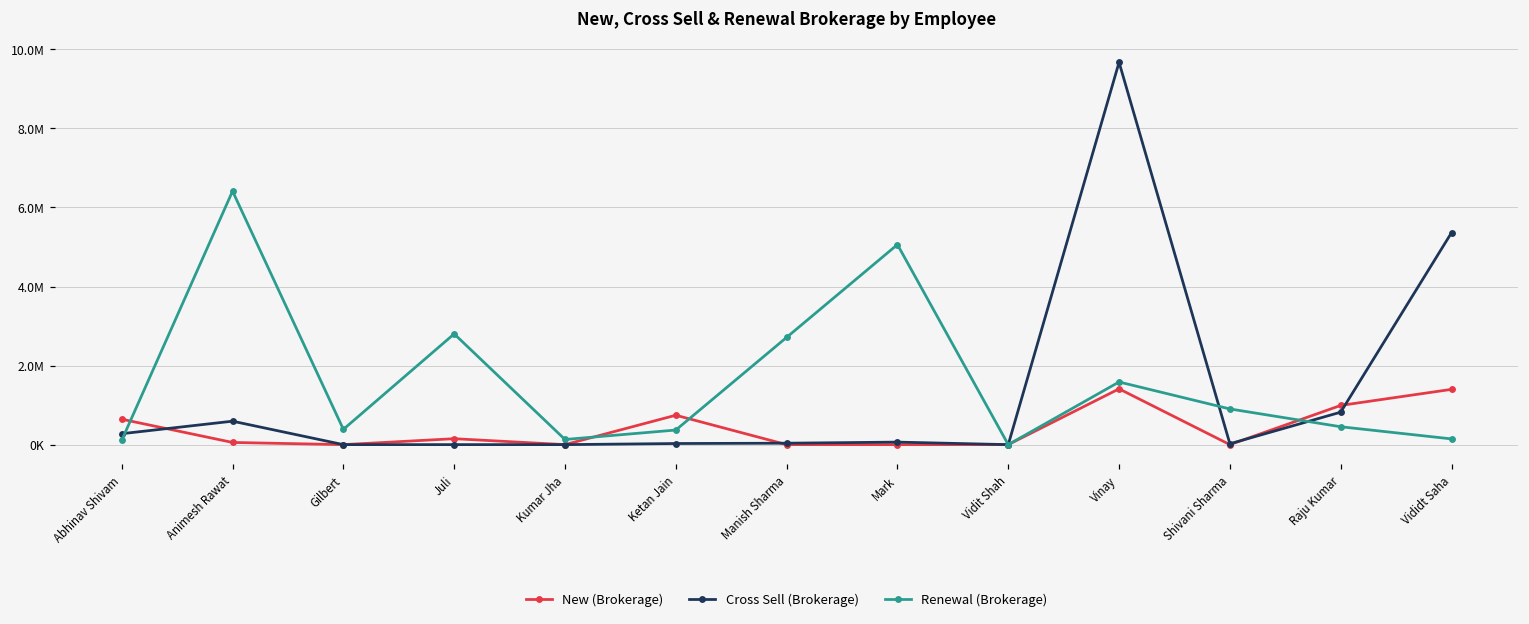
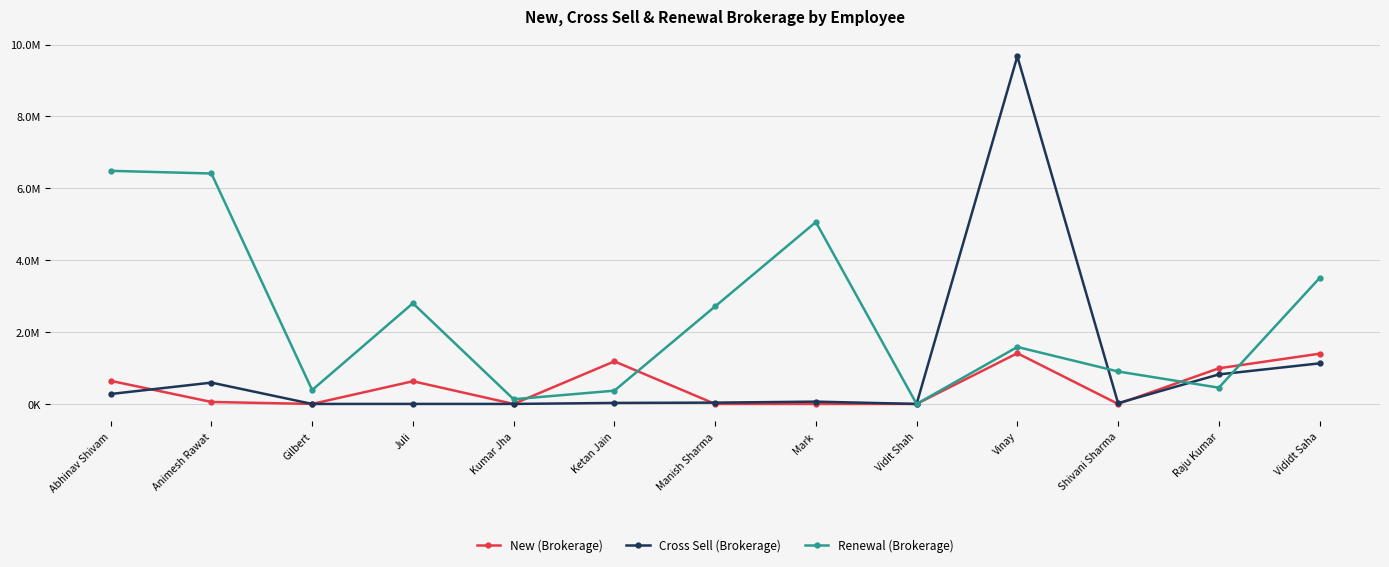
  {
    "New (Brokerage)": {
      "Abhinav Shivam": 600000,
      "Animesh Rawat": 100000,
-     "Juli": 200000,
-     "Ketan Jain": 700000,
+     "Juli": 600000,
+     "Ketan Jain": 1200000,
      "Vinay": 1400000,
      "Raju Kumar": 1000000,
      "Vididt Saha": 1400000
    },
    "Cross Sell (Brokerage)": {
      "Abhinav Shivam": 300000,
      "Animesh Rawat": 600000,
      "Juli": 0,
      "Ketan Jain": 0,
      "Vinay": 9700000,
      "Raju Kumar": 800000,
-     "Vididt Saha": 5400000
+     "Vididt Saha": 1100000
    },
    "Renewal (Brokerage)": {
-     "Abhinav Shivam": 100000,
+     "Abhinav Shivam": 6500000,
      "Animesh Rawat": 6400000,
      "Gilbert": 400000,
      "Juli": 2800000,
      "Kumar Jha": 100000,
      "Ketan Jain": 400000,
      "Manish Sharma": 2700000,
      "Mark": 5100000,
      "Vinay": 1600000,
      "Shivani Sharma": 900000,
      "Raju Kumar": 500000,
-     "Vididt Saha": 100000
+     "Vididt Saha": 3500000
    }
  }
